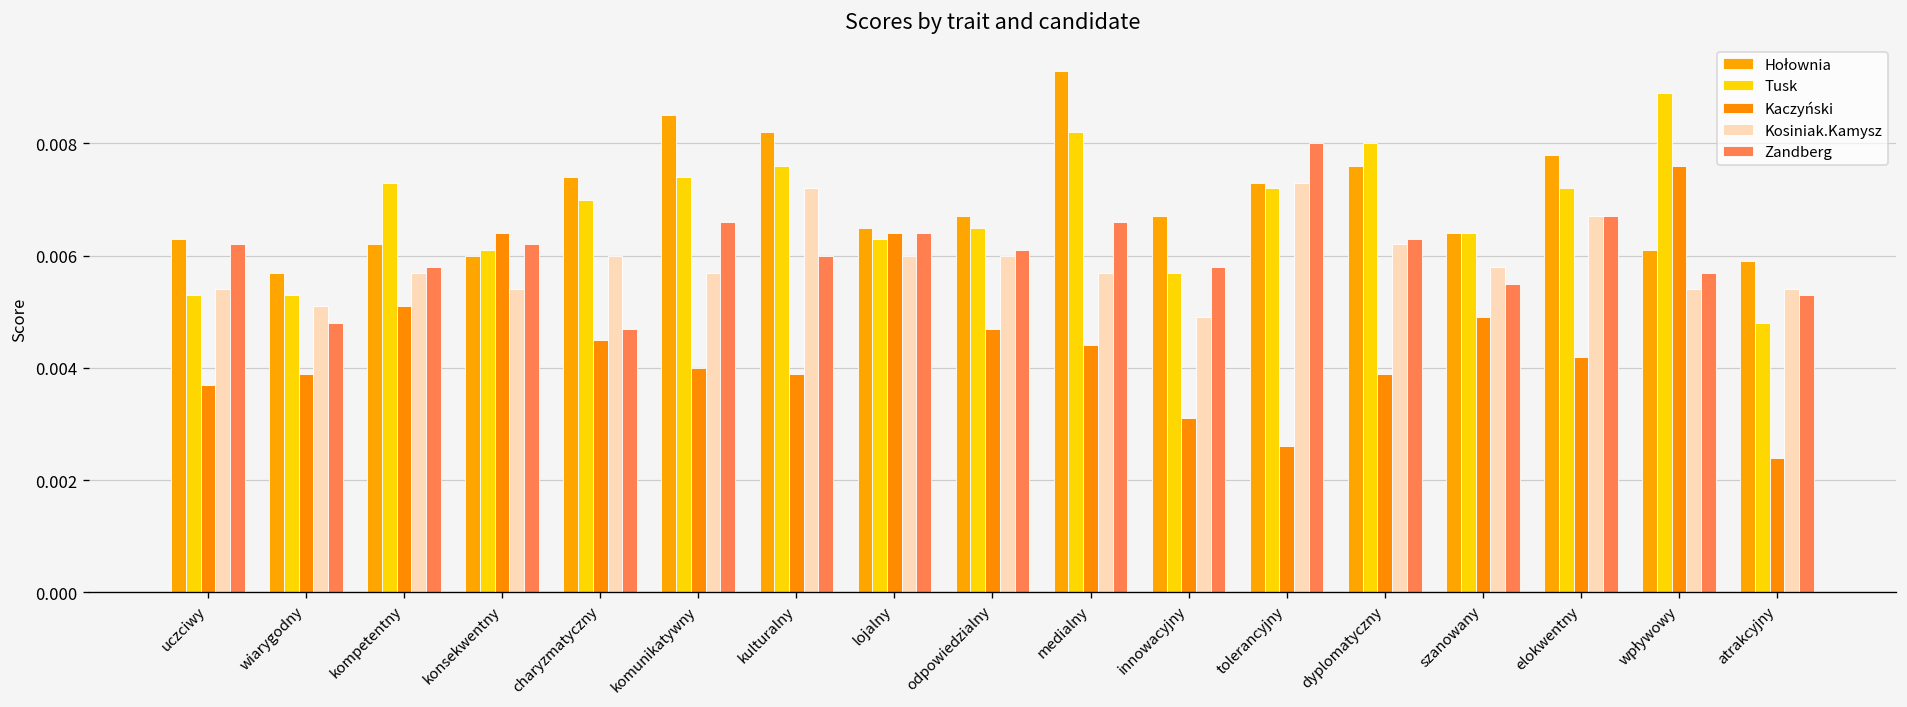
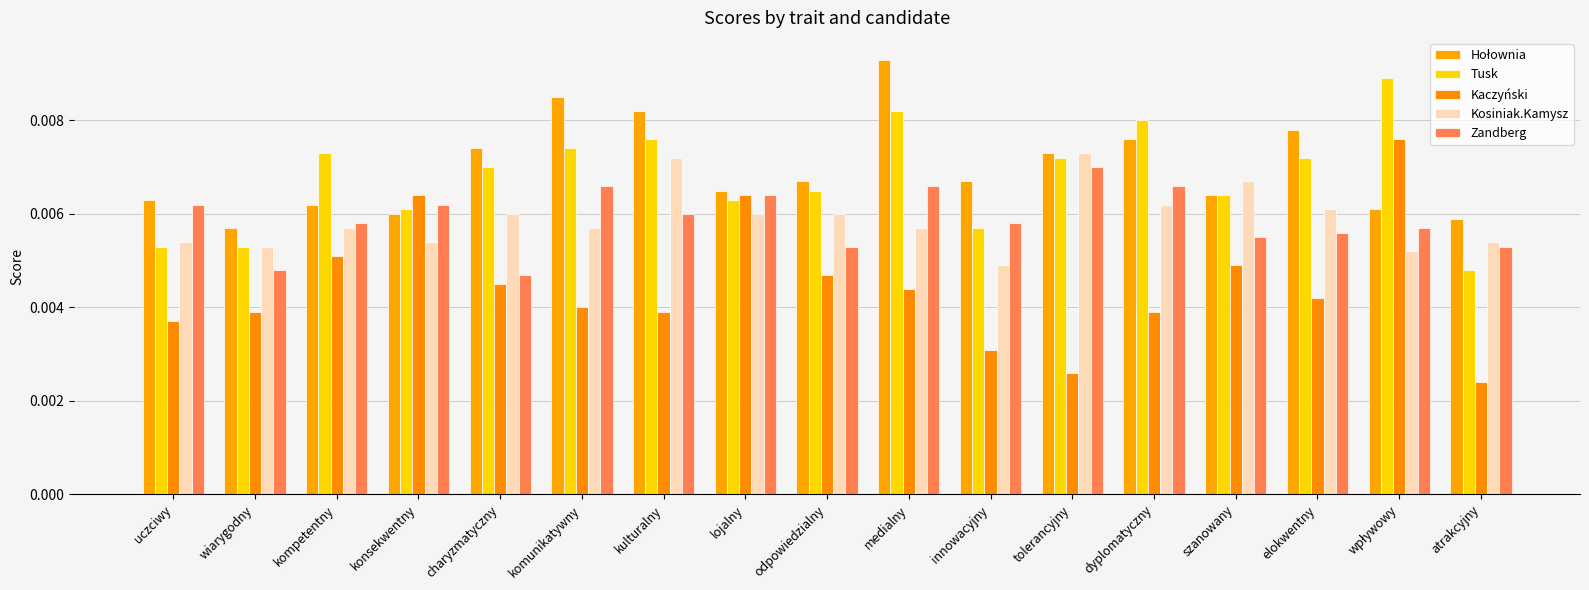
  {
    "Kosiniak.Kamysz": {
      "uczciwy": 0.0054,
-     "wiarygodny": 0.0051,
+     "wiarygodny": 0.0053,
      "kompetentny": 0.0057,
      "konsekwentny": 0.0054,
      "charyzmatyczny": 0.0060,
      "komunikatywny": 0.0057,
      "kulturalny": 0.0072,
      "lojalny": 0.0060,
      "odpowiedzialny": 0.0060,
      "medialny": 0.0057,
      "innowacyjny": 0.0049,
      "tolerancyjny": 0.0073,
      "dyplomatyczny": 0.0062,
-     "szanowany": 0.0058,
-     "elokwentny": 0.0067,
-     "wpływowy": 0.0054,
+     "szanowany": 0.0067,
+     "elokwentny": 0.0061,
+     "wpływowy": 0.0052,
      "atrakcyjny": 0.0054
    },
    "Zandberg": {
      "uczciwy": 0.0062,
      "wiarygodny": 0.0048,
      "kompetentny": 0.0058,
      "konsekwentny": 0.0062,
      "charyzmatyczny": 0.0047,
      "komunikatywny": 0.0066,
      "kulturalny": 0.0060,
      "lojalny": 0.0064,
-     "odpowiedzialny": 0.0061,
+     "odpowiedzialny": 0.0053,
      "medialny": 0.0066,
      "innowacyjny": 0.0058,
-     "tolerancyjny": 0.008,
-     "dyplomatyczny": 0.0063,
+     "tolerancyjny": 0.007,
+     "dyplomatyczny": 0.0066,
      "szanowany": 0.0055,
-     "elokwentny": 0.0067,
+     "elokwentny": 0.0056,
      "wpływowy": 0.0057,
      "atrakcyjny": 0.0053
    }
  }
